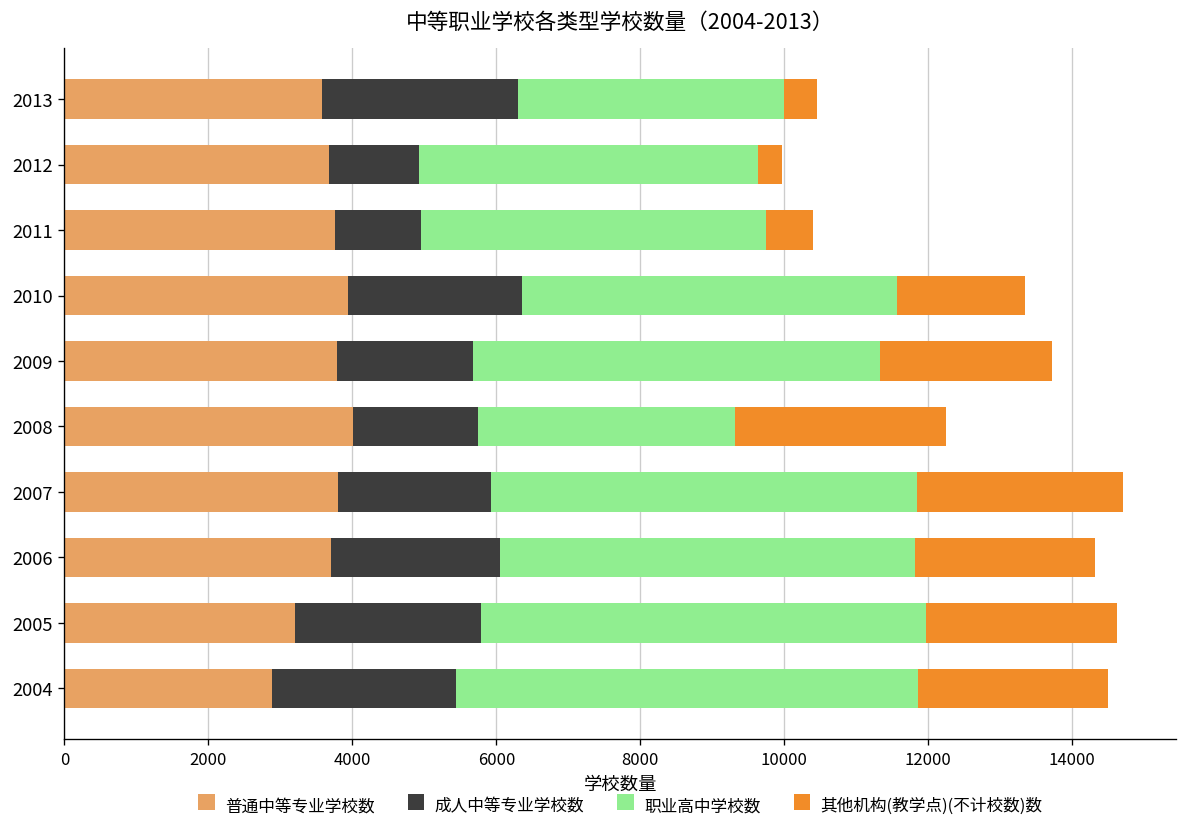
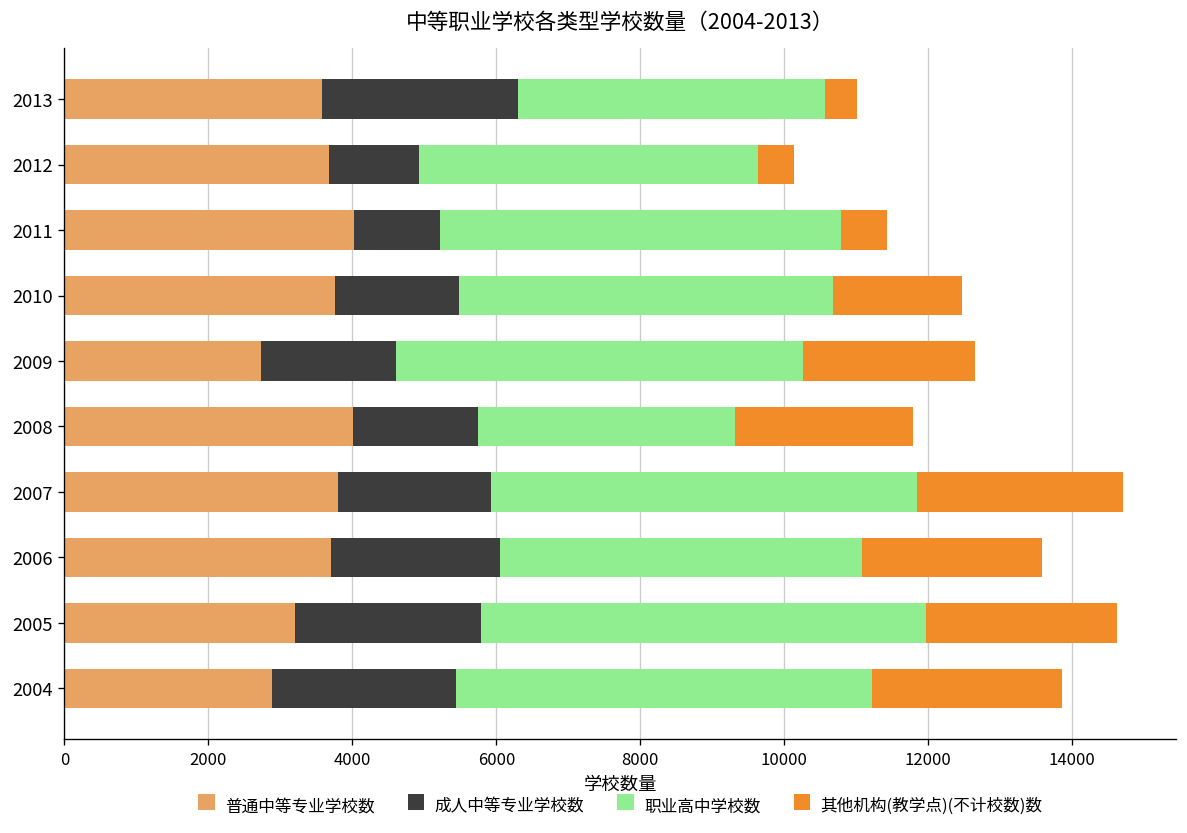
  {
    "普通中等专业学校数": {
      "2013": 3600,
      "2012": 3700,
-     "2011": 3800,
-     "2010": 3900,
-     "2009": 3800,
+     "2011": 4000,
+     "2010": 3800,
+     "2009": 2700,
      "2008": 4000,
      "2007": 3800,
      "2006": 3700,
      "2005": 3200,
      "2004": 2900
    },
    "成人中等专业学校数": {
      "2013": 2700,
      "2012": 1200,
      "2011": 1200,
-     "2010": 2400,
+     "2010": 1700,
      "2009": 1900,
      "2008": 1700,
      "2007": 2100,
      "2006": 2300,
      "2005": 2600,
      "2004": 2500
    },
    "职业高中学校数": {
-     "2013": 3700,
+     "2013": 4300,
      "2012": 4700,
-     "2011": 4800,
+     "2011": 5600,
      "2010": 5200,
      "2009": 5700,
      "2008": 3600,
      "2007": 5900,
-     "2006": 5800,
+     "2006": 5000,
      "2005": 6200,
-     "2004": 6400
+     "2004": 5800
    },
    "其他机构(教学点)(不计校数)数": {
      "2013": 500,
-     "2012": 300,
+     "2012": 500,
      "2011": 600,
      "2010": 1800,
      "2009": 2400,
-     "2008": 2900,
+     "2008": 2500,
      "2007": 2900,
      "2006": 2500,
      "2005": 2700,
      "2004": 2600
    }
  }
